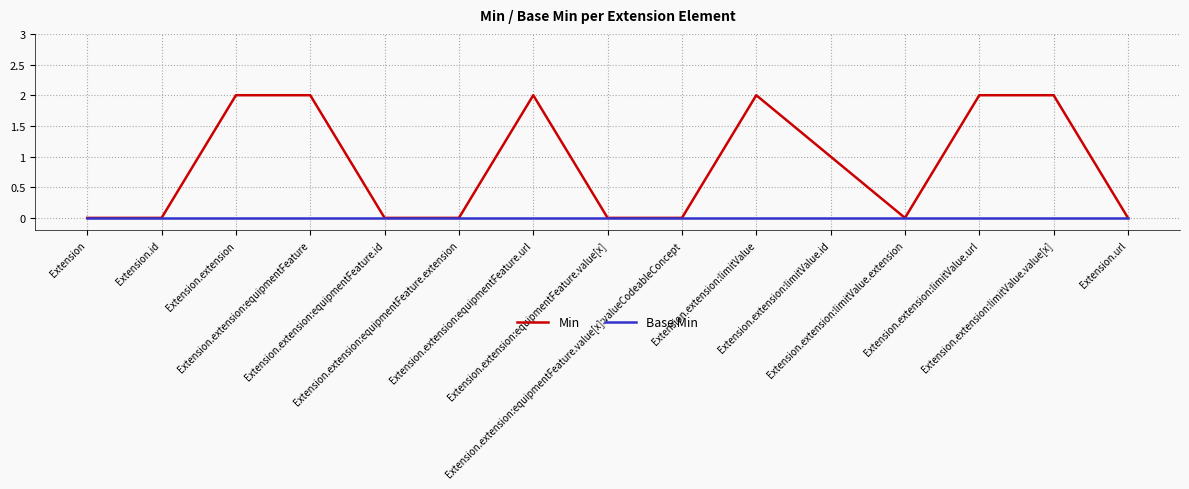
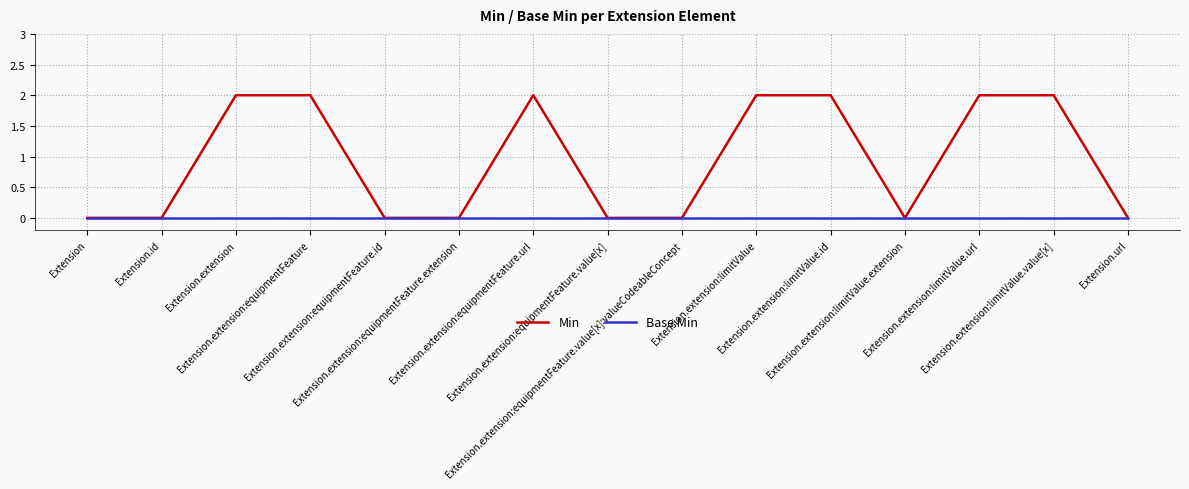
  {
    "Min": {
      "Extension.extension": 2,
      "Extension.extension:equipmentFeature": 2,
      "Extension.extension:equipmentFeature.url": 2,
      "Extension.extension:limitValue": 2,
-     "Extension.extension:limitValue.id": 1,
+     "Extension.extension:limitValue.id": 2,
      "Extension.extension:limitValue.url": 2,
      "Extension.extension:limitValue.value[x]": 2
    },
    "Base Min": {
      "Extension.extension": 0,
      "Extension.extension:equipmentFeature": 0,
      "Extension.extension:equipmentFeature.url": 0,
      "Extension.extension:limitValue": 0,
      "Extension.extension:limitValue.id": 0,
      "Extension.extension:limitValue.url": 0,
      "Extension.extension:limitValue.value[x]": 0
    }
  }
